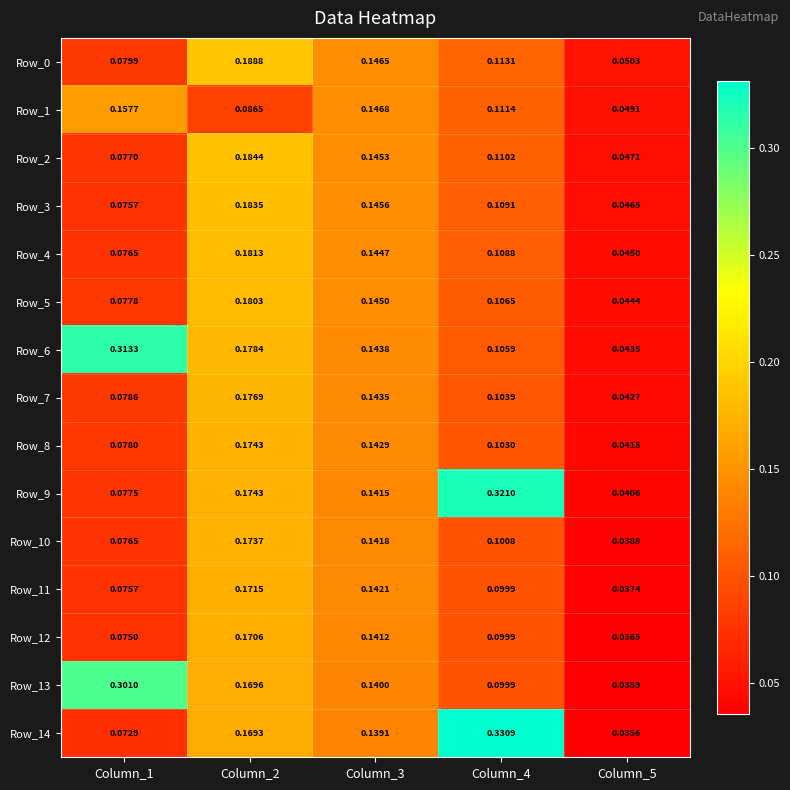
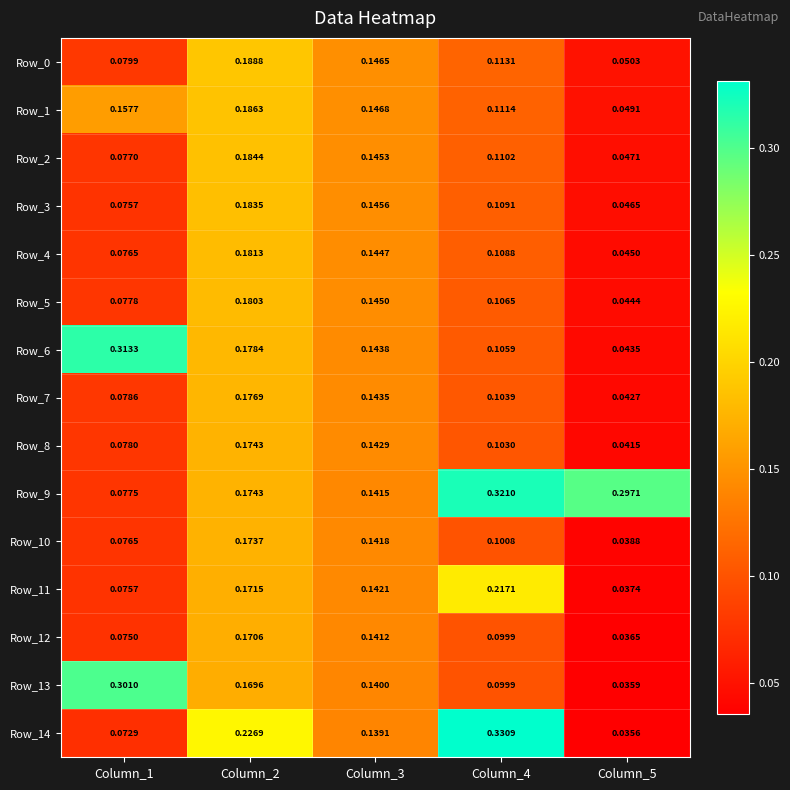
  {
    "Row_0": {
      "Column_1": 0.0799,
      "Column_2": 0.1888,
      "Column_3": 0.1465,
      "Column_4": 0.1131,
      "Column_5": 0.0503
    },
    "Row_1": {
      "Column_1": 0.1577,
-     "Column_2": 0.0865,
+     "Column_2": 0.1863,
      "Column_3": 0.1468,
      "Column_4": 0.1114,
      "Column_5": 0.0491
    },
    "Row_2": {
      "Column_1": 0.0770,
      "Column_2": 0.1844,
      "Column_3": 0.1453,
      "Column_4": 0.1102,
      "Column_5": 0.0471
    },
    "Row_3": {
      "Column_1": 0.0757,
      "Column_2": 0.1835,
      "Column_3": 0.1456,
      "Column_4": 0.1091,
      "Column_5": 0.0465
    },
    "Row_4": {
      "Column_1": 0.0765,
      "Column_2": 0.1813,
      "Column_3": 0.1447,
      "Column_4": 0.1088,
      "Column_5": 0.0450
    },
    "Row_5": {
      "Column_1": 0.0778,
      "Column_2": 0.1803,
      "Column_3": 0.1450,
      "Column_4": 0.1065,
      "Column_5": 0.0444
    },
    "Row_6": {
      "Column_1": 0.3133,
      "Column_2": 0.1784,
      "Column_3": 0.1438,
      "Column_4": 0.1059,
      "Column_5": 0.0435
    },
    "Row_7": {
      "Column_1": 0.0786,
      "Column_2": 0.1769,
      "Column_3": 0.1435,
      "Column_4": 0.1039,
      "Column_5": 0.0427
    },
    "Row_8": {
      "Column_1": 0.0780,
      "Column_2": 0.1743,
      "Column_3": 0.1429,
      "Column_4": 0.1030,
      "Column_5": 0.0415
    },
    "Row_9": {
      "Column_1": 0.0775,
      "Column_2": 0.1743,
      "Column_3": 0.1415,
      "Column_4": 0.3210,
-     "Column_5": 0.0406
+     "Column_5": 0.2971
    },
    "Row_10": {
      "Column_1": 0.0765,
      "Column_2": 0.1737,
      "Column_3": 0.1418,
      "Column_4": 0.1008,
      "Column_5": 0.0388
    },
    "Row_11": {
      "Column_1": 0.0757,
      "Column_2": 0.1715,
      "Column_3": 0.1421,
-     "Column_4": 0.0999,
+     "Column_4": 0.2171,
      "Column_5": 0.0374
    },
    "Row_12": {
      "Column_1": 0.0750,
      "Column_2": 0.1706,
      "Column_3": 0.1412,
      "Column_4": 0.0999,
      "Column_5": 0.0365
    },
    "Row_13": {
      "Column_1": 0.3010,
      "Column_2": 0.1696,
      "Column_3": 0.1400,
      "Column_4": 0.0999,
      "Column_5": 0.0359
    },
    "Row_14": {
      "Column_1": 0.0729,
-     "Column_2": 0.1693,
+     "Column_2": 0.2269,
      "Column_3": 0.1391,
      "Column_4": 0.3309,
      "Column_5": 0.0356
    }
  }
